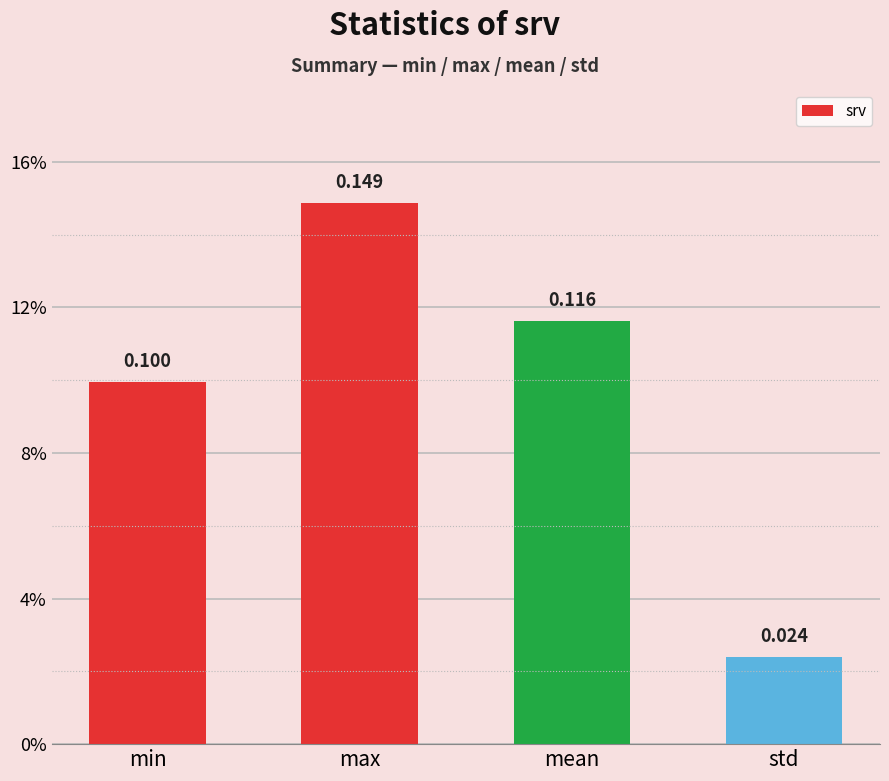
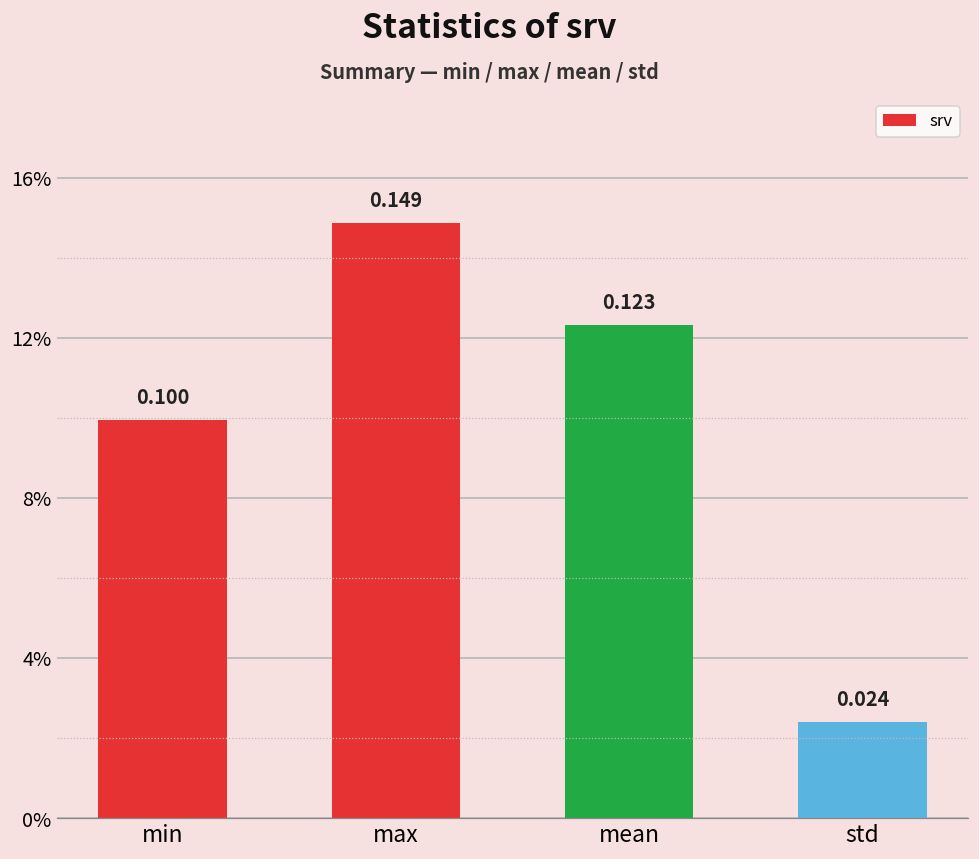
  {
    "min": 0.100,
    "max": 0.149,
-   "mean": 0.116,
+   "mean": 0.123,
    "std": 0.024
  }
